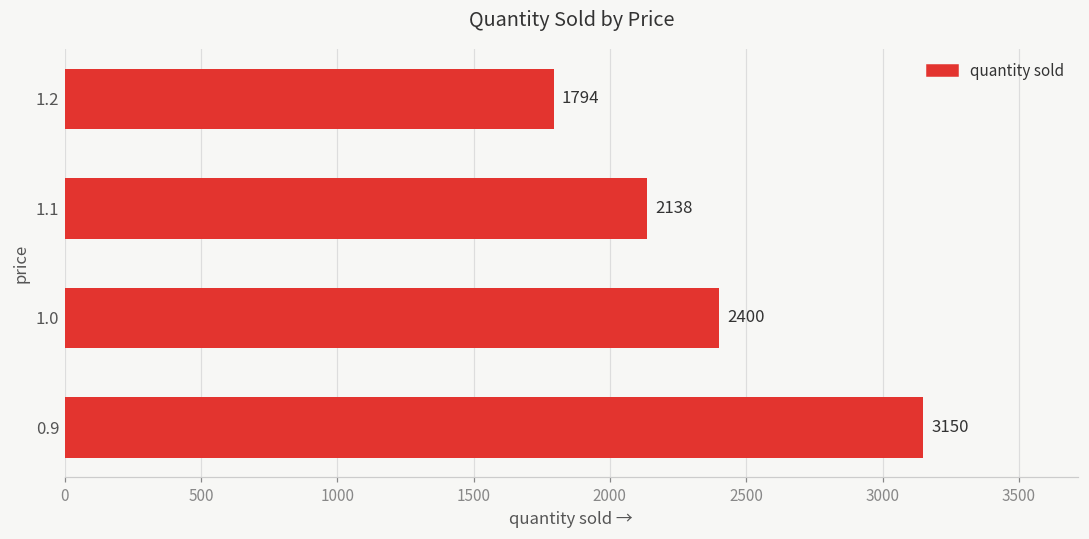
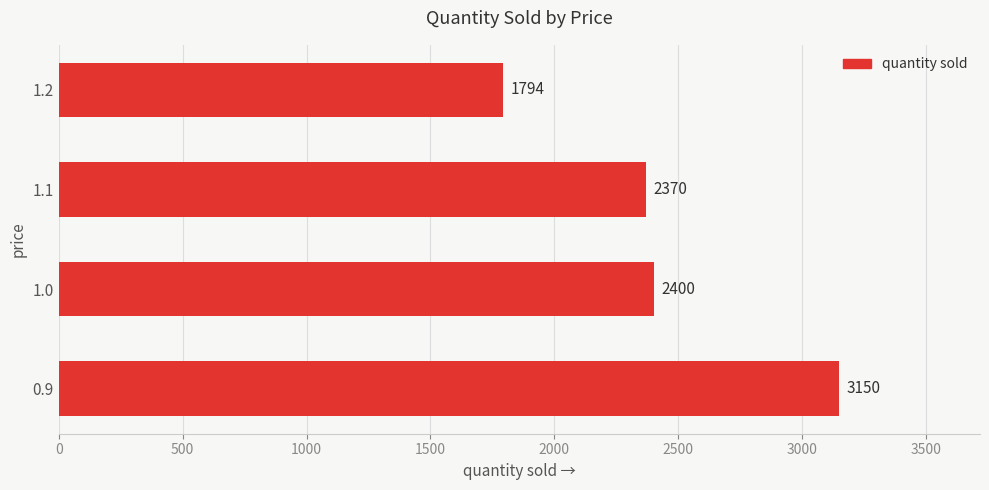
  {
    "1.2": 1794,
-   "1.1": 2138,
+   "1.1": 2370,
    "1.0": 2400,
    "0.9": 3150
  }
